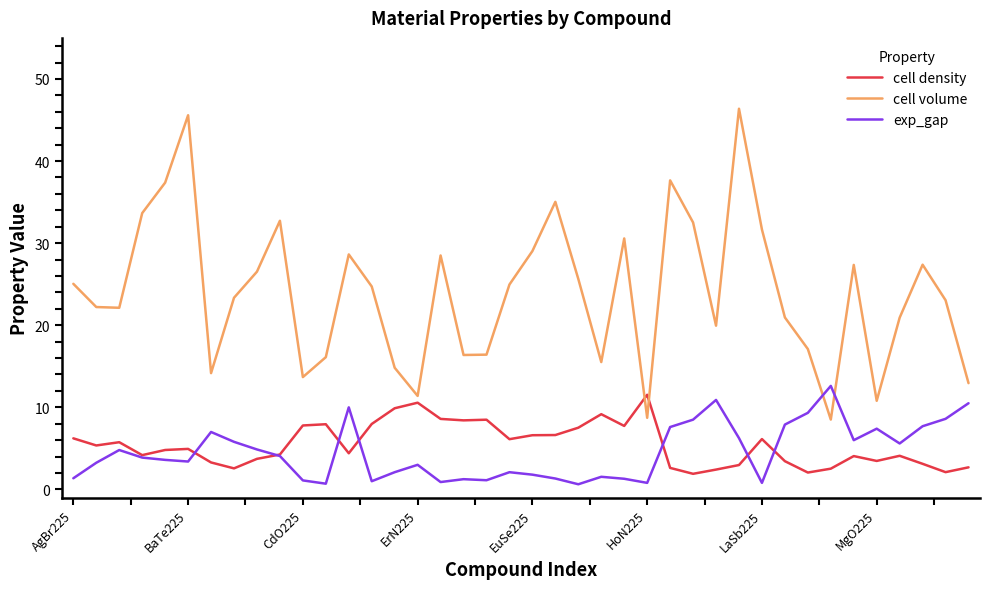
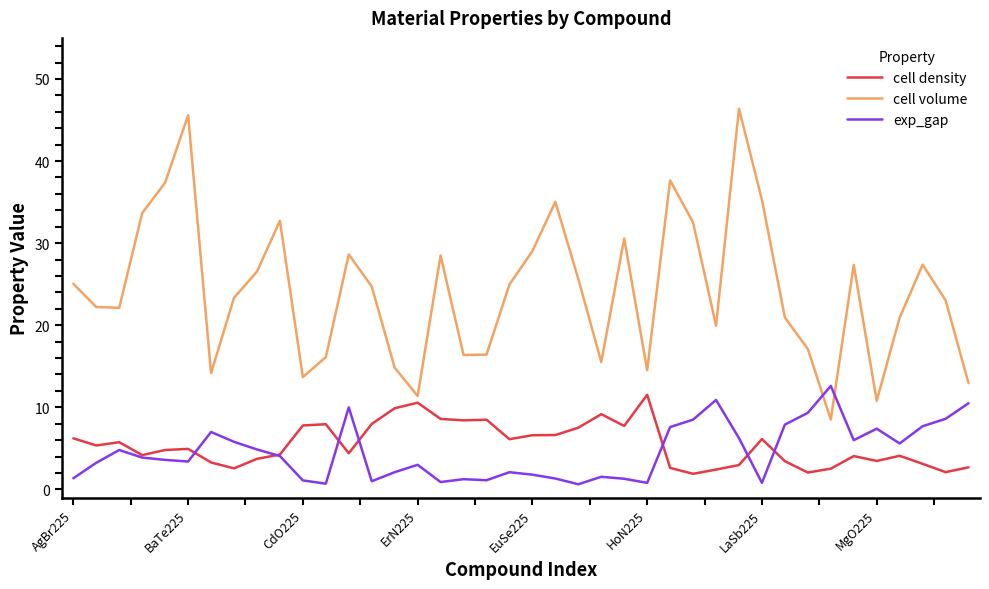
  {
    "cell density": {
      "AgBr225": 6,
      "BaTe225": 5,
      "CdO225": 8,
      "ErN225": 11,
      "EuSe225": 7,
      "HoN225": 12,
      "LaSb225": 6,
      "MgO225": 3
    },
    "cell volume": {
      "AgBr225": 25,
      "BaTe225": 46,
      "CdO225": 14,
      "ErN225": 11,
      "EuSe225": 29,
-     "HoN225": 9,
-     "LaSb225": 32,
+     "HoN225": 15,
+     "LaSb225": 35,
      "MgO225": 11
    },
    "exp_gap": {
      "AgBr225": 1,
      "BaTe225": 3,
      "CdO225": 1,
      "ErN225": 3,
      "EuSe225": 2,
      "HoN225": 1,
      "LaSb225": 1,
      "MgO225": 7
    }
  }
